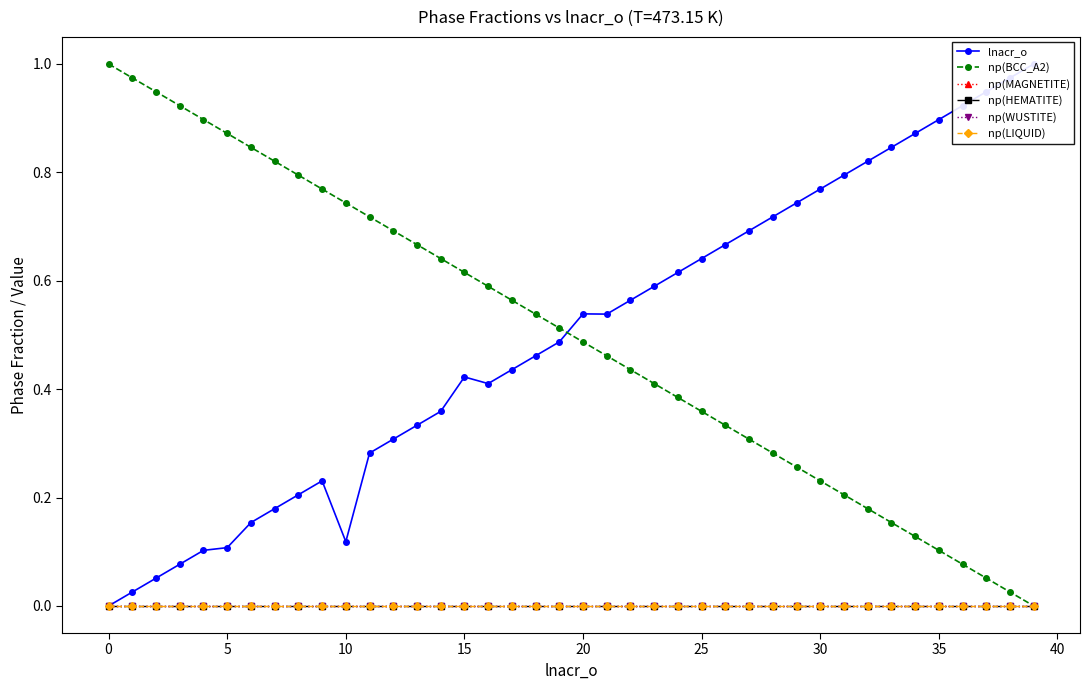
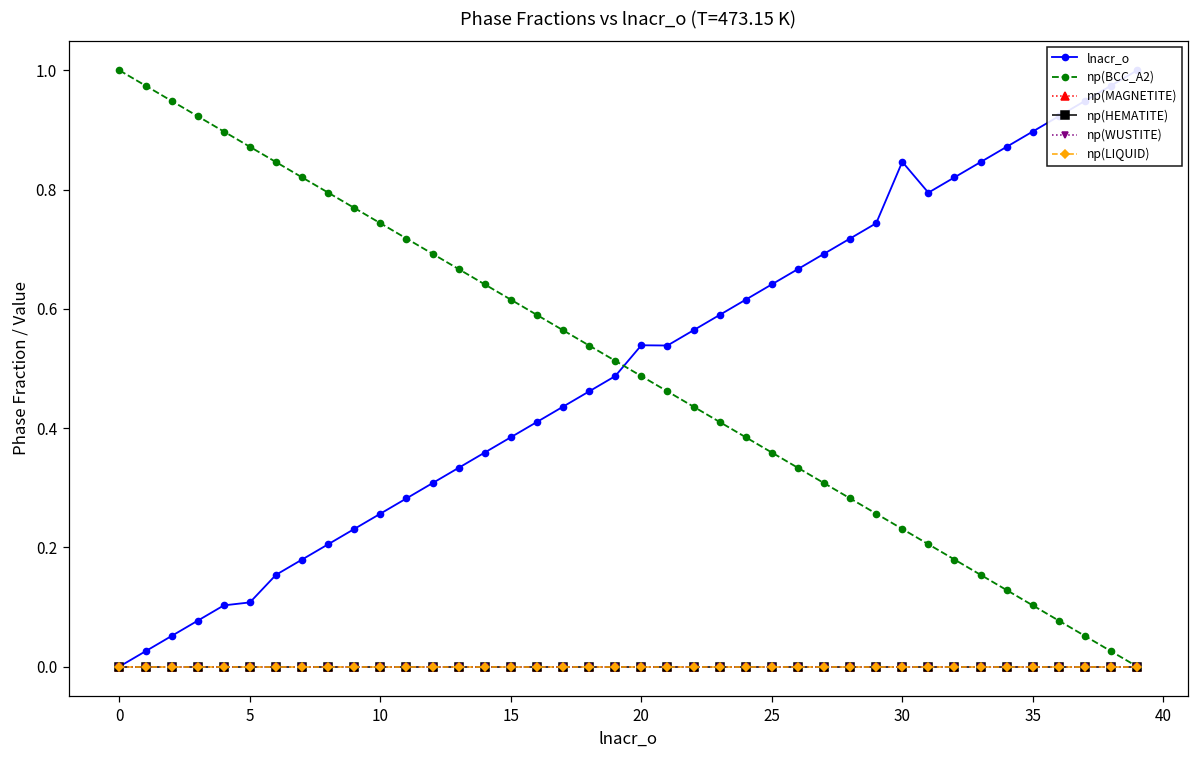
  {
    "lnacr_o": {
      "5": 0.11,
-     "10": 0.12,
-     "15": 0.42,
+     "10": 0.26,
+     "15": 0.38,
      "20": 0.54,
      "25": 0.64,
-     "30": 0.77,
+     "30": 0.85,
      "35": 0.90
    },
    "np(BCC_A2)": {
      "0": 1.00,
      "5": 0.87,
      "10": 0.74,
      "15": 0.62,
      "20": 0.49,
      "25": 0.36,
      "30": 0.23,
      "35": 0.10
    },
    "np(LIQUID)": {
      "5": 0.00,
      "10": 0.00,
      "15": 0.00,
      "20": 0.00,
      "25": 0.00,
      "30": 0.00,
      "35": 0.00
    }
  }
